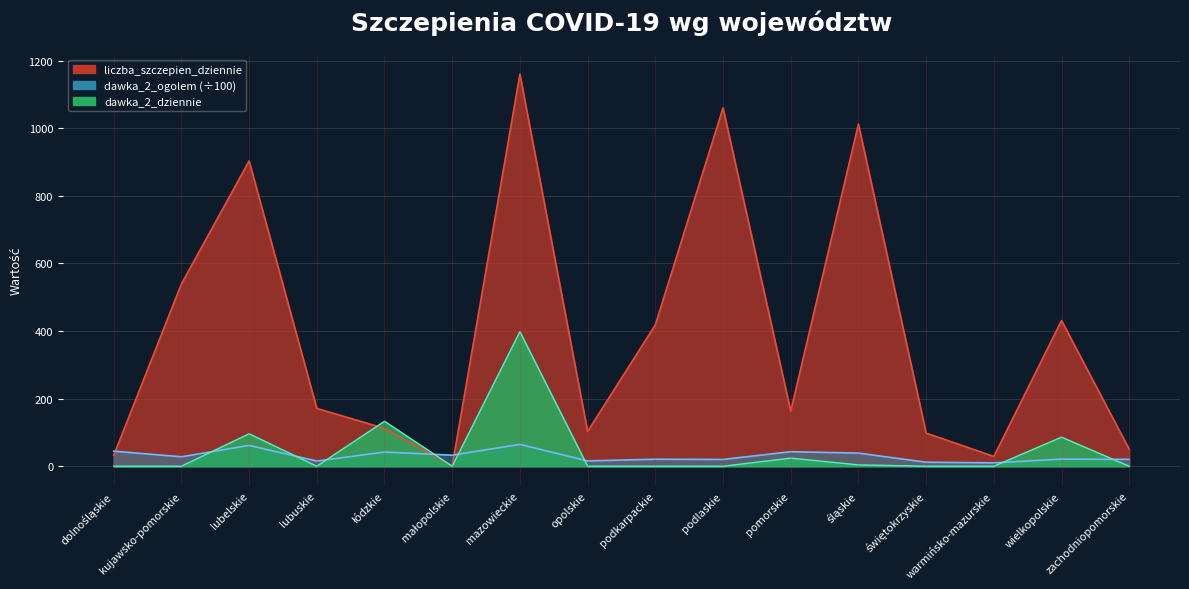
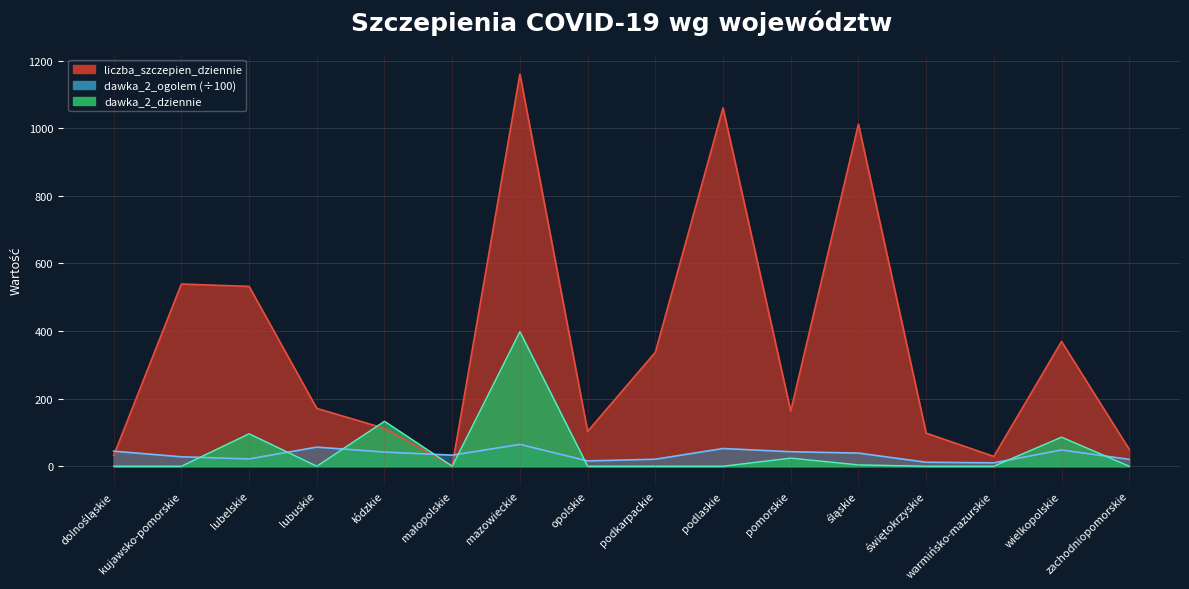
  {
    "liczba_szczepien_dziennie": {
      "dolnośląskie": 30,
      "kujawsko-pomorskie": 540,
-     "lubelskie": 900,
+     "lubelskie": 530,
      "lubuskie": 170,
      "łódzkie": 110,
      "mazowieckie": 1160,
      "opolskie": 100,
-     "podkarpackie": 420,
+     "podkarpackie": 340,
      "podlaskie": 1060,
      "pomorskie": 160,
      "śląskie": 1010,
      "świętokrzyskie": 100,
      "warmińsko-mazurskie": 30,
-     "wielkopolskie": 430,
+     "wielkopolskie": 370,
      "zachodniopomorskie": 50
    },
    "dawka_2_ogolem (÷100)": {
      "dolnośląskie": 40,
      "kujawsko-pomorskie": 30,
-     "lubelskie": 60,
-     "lubuskie": 20,
+     "lubelskie": 20,
+     "lubuskie": 60,
      "łódzkie": 40,
      "małopolskie": 30,
      "mazowieckie": 60,
      "opolskie": 20,
      "podkarpackie": 20,
-     "podlaskie": 20,
+     "podlaskie": 50,
      "pomorskie": 40,
      "śląskie": 40,
      "świętokrzyskie": 10,
      "warmińsko-mazurskie": 10,
-     "wielkopolskie": 20,
+     "wielkopolskie": 50,
      "zachodniopomorskie": 20
    },
    "dawka_2_dziennie": {
      "dolnośląskie": 0,
      "kujawsko-pomorskie": 0,
      "lubelskie": 100,
      "lubuskie": 0,
      "łódzkie": 130,
      "mazowieckie": 400,
      "opolskie": 0,
      "podkarpackie": 0,
      "podlaskie": 0,
      "pomorskie": 20,
      "śląskie": 0,
      "świętokrzyskie": 0,
      "warmińsko-mazurskie": 0,
      "wielkopolskie": 90,
      "zachodniopomorskie": 0
    }
  }
